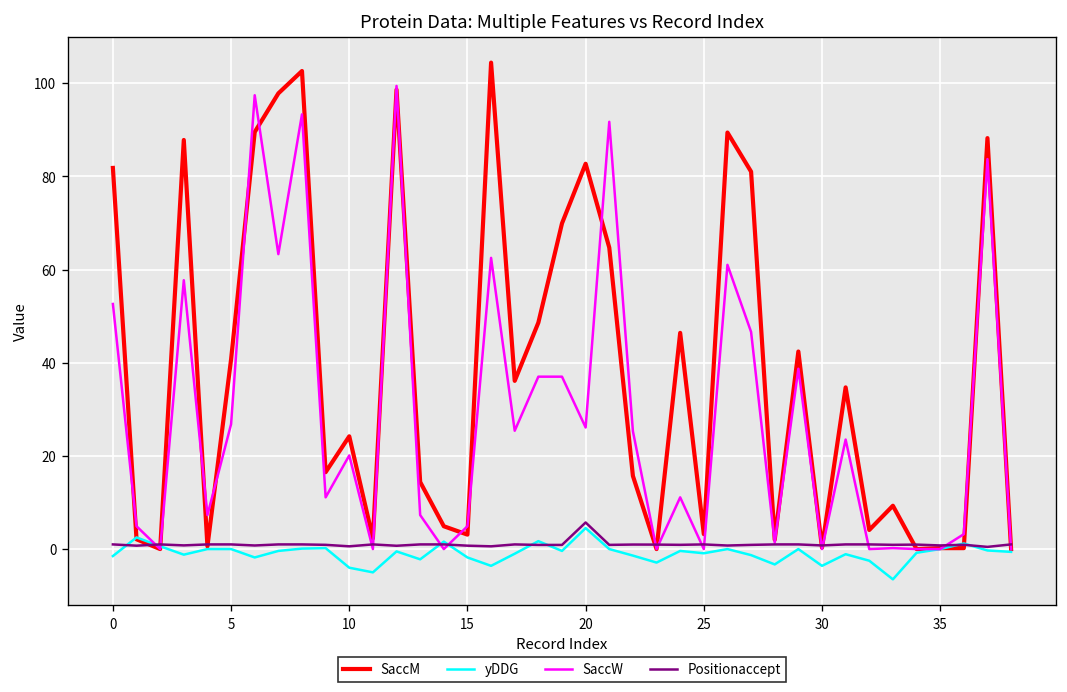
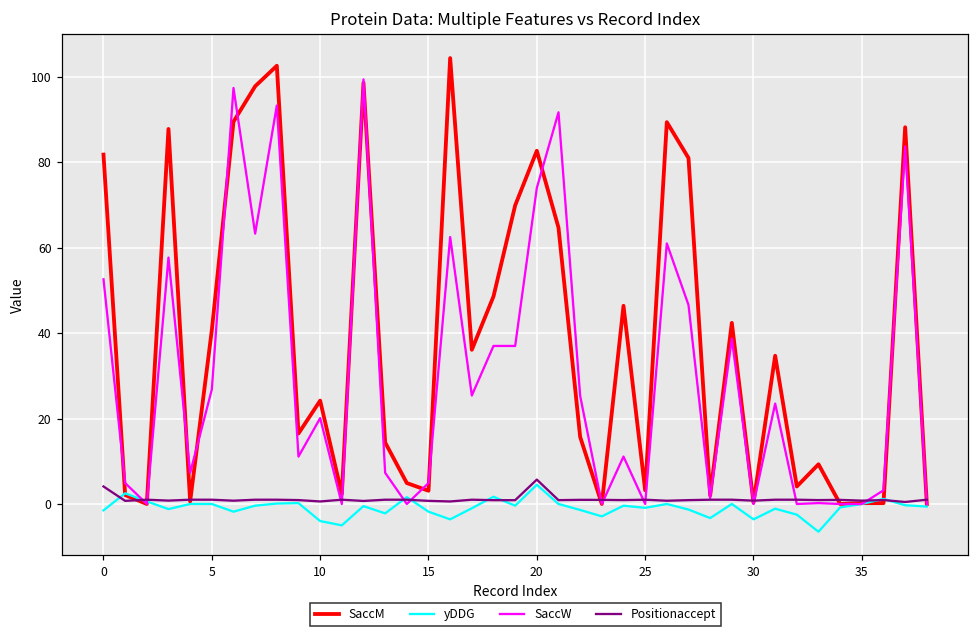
  {
    "SaccM": {
      "0": 82,
      "5": 41,
      "10": 24,
      "15": 3,
      "20": 83,
      "25": 3
    },
    "yDDG": {
      "0": -2,
      "5": 0,
      "10": -4,
      "15": -2,
      "20": 5,
      "25": -1,
      "30": -4
    },
    "SaccW": {
      "0": 53,
      "5": 27,
      "10": 20,
      "15": 5,
-     "20": 26,
+     "20": 74,
      "25": 0
    },
    "Positionaccept": {
-     "0": 1,
+     "0": 4,
      "5": 1,
      "10": 1,
      "15": 1,
      "20": 6,
      "25": 1
    }
  }
